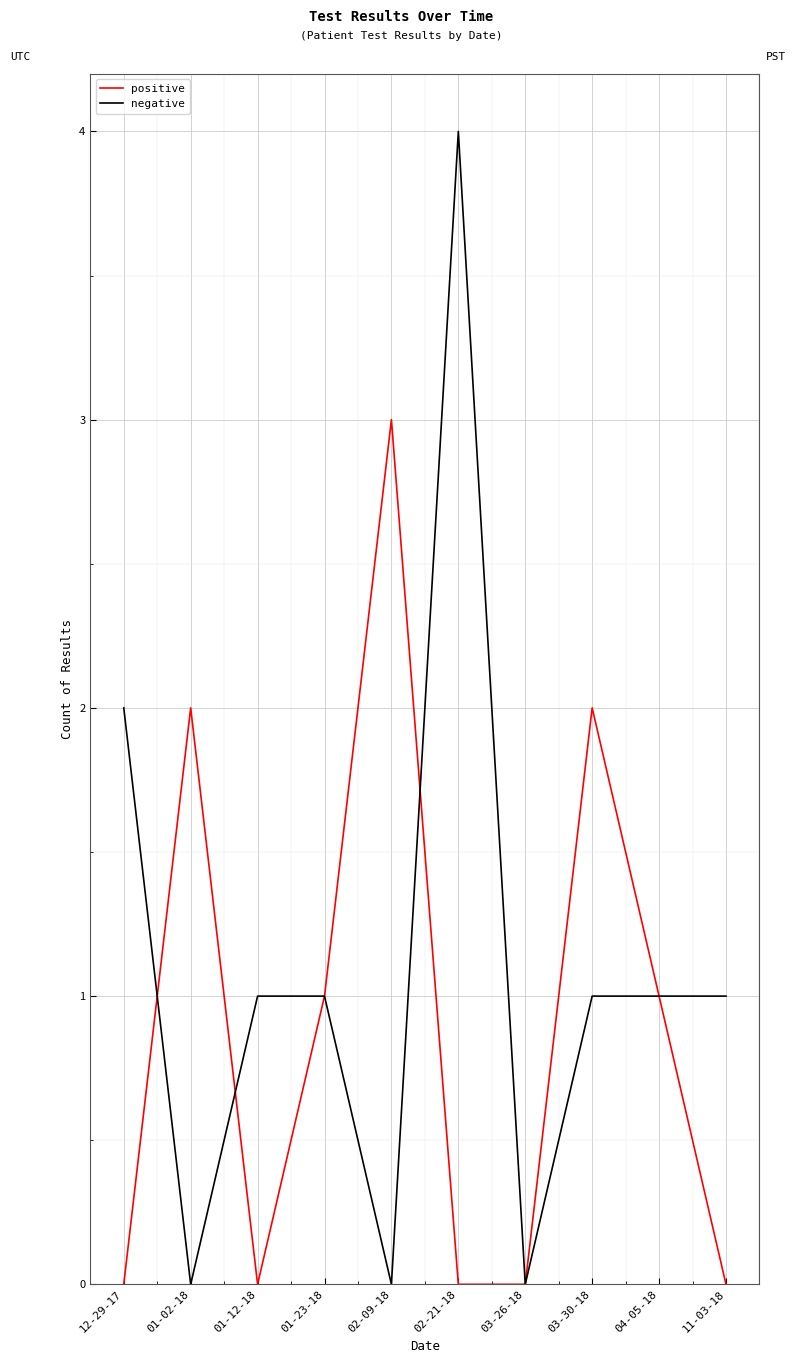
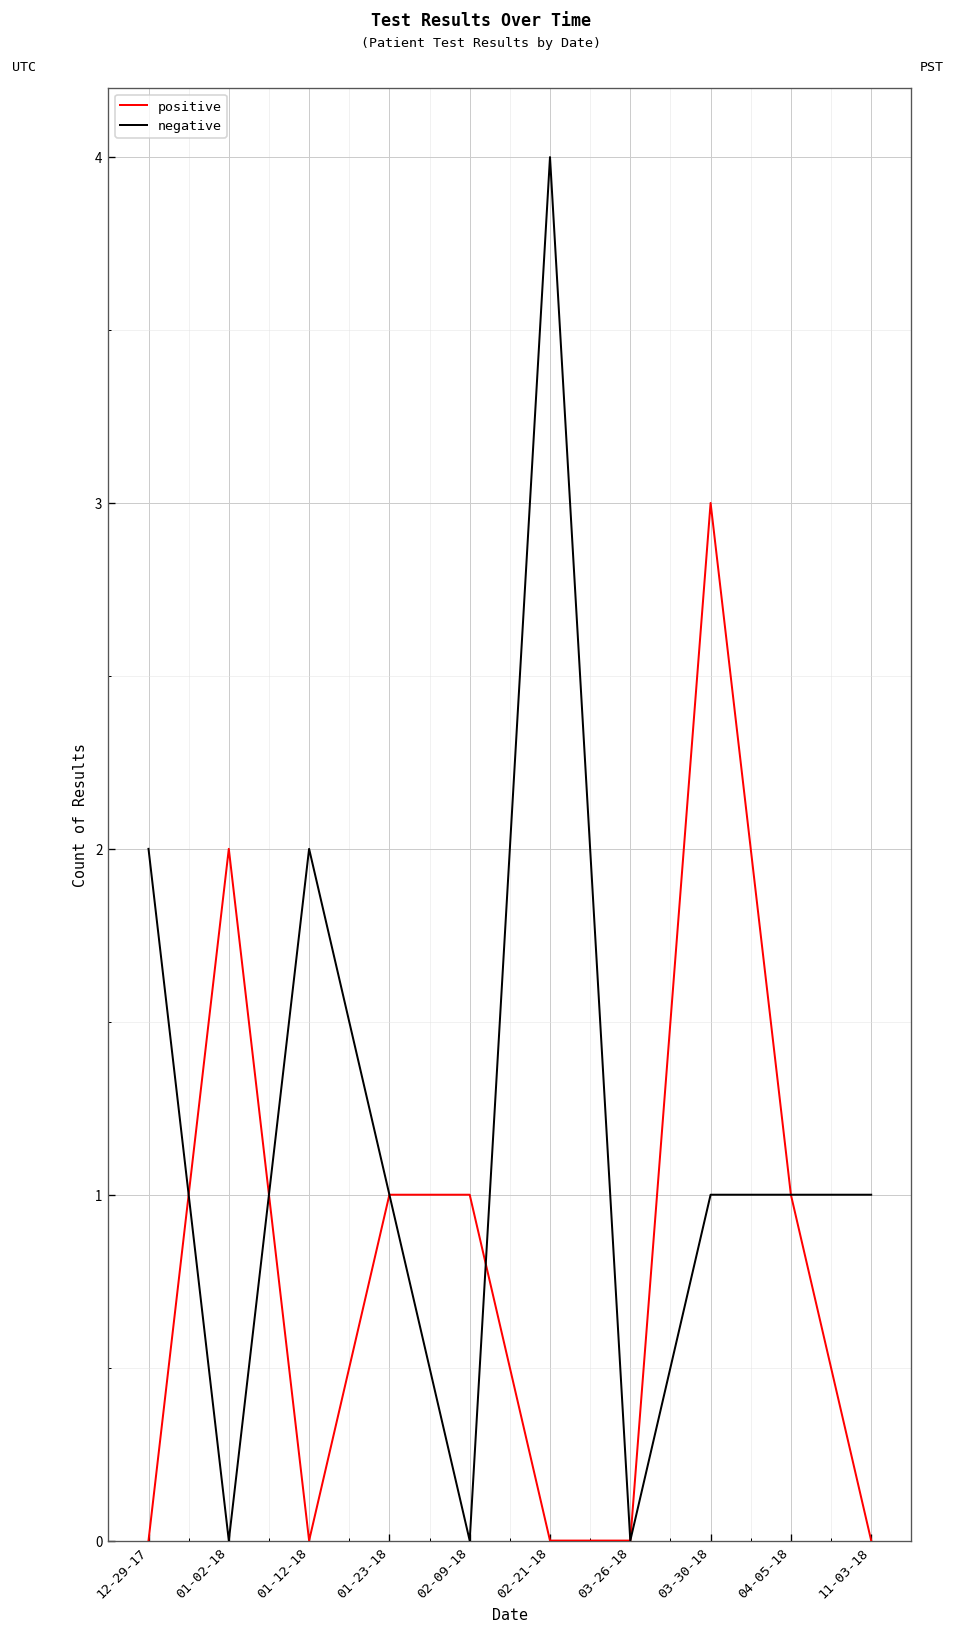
  {
    "positive": {
      "12-29-17": 0,
      "01-02-18": 2,
      "01-12-18": 0,
-     "02-09-18": 3,
+     "02-09-18": 1,
      "02-21-18": 0,
-     "03-30-18": 2,
+     "03-30-18": 3,
      "11-03-18": 0
    },
    "negative": {
      "12-29-17": 2,
      "01-02-18": 0,
-     "01-12-18": 1,
+     "01-12-18": 2,
      "02-09-18": 0,
      "02-21-18": 4,
      "03-30-18": 1,
      "11-03-18": 1
    }
  }
